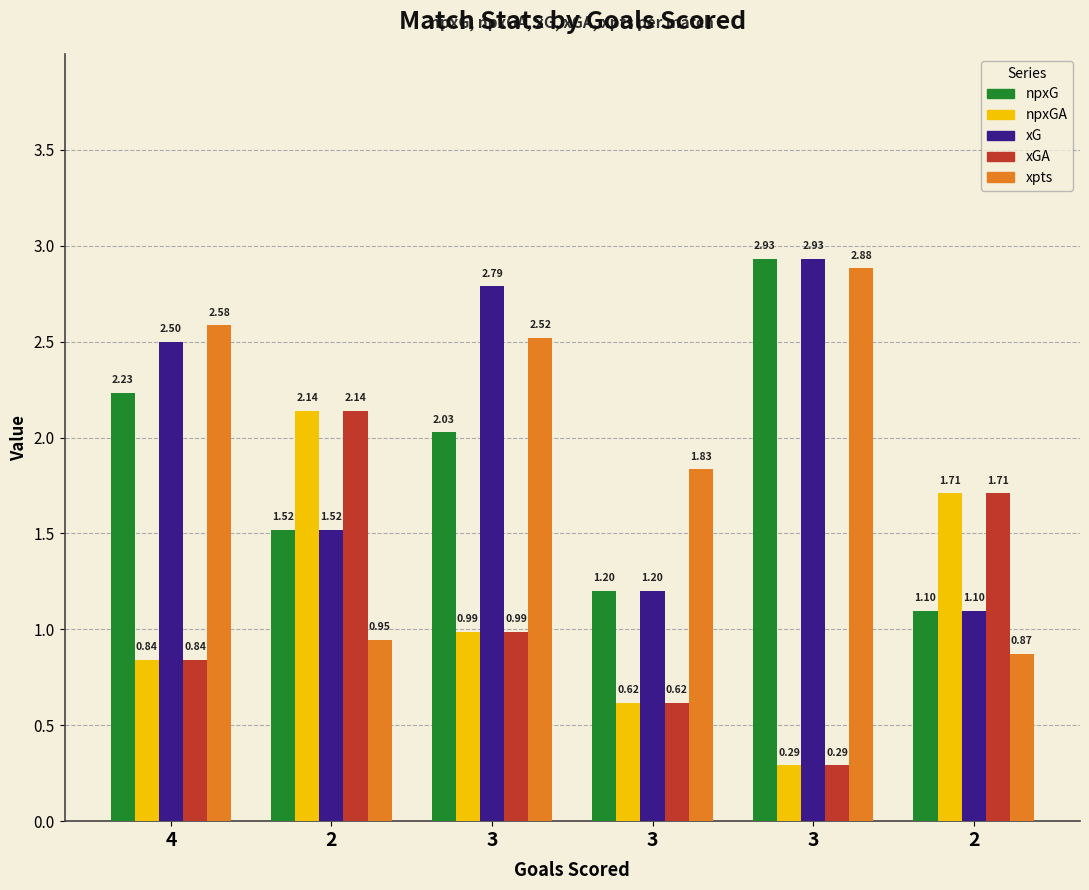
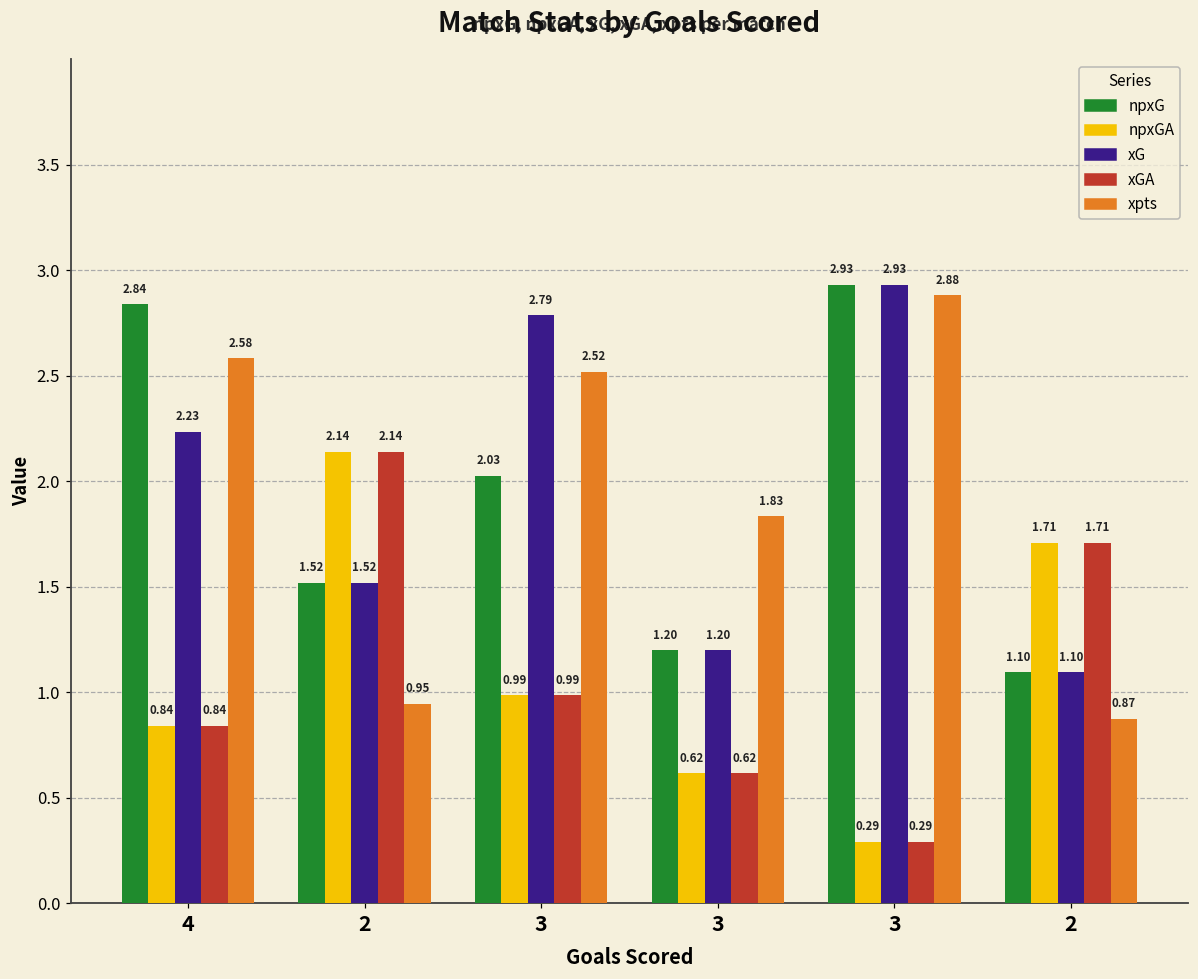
  {
    "npxG": {
-     "4": 2.23
+     "4": 2.84
    },
    "npxGA": {
      "4": 0.84
    },
    "xG": {
-     "4": 2.50
+     "4": 2.23
    },
    "xGA": {
      "4": 0.84
    },
    "xpts": {
      "4": 2.58
    }
  }
